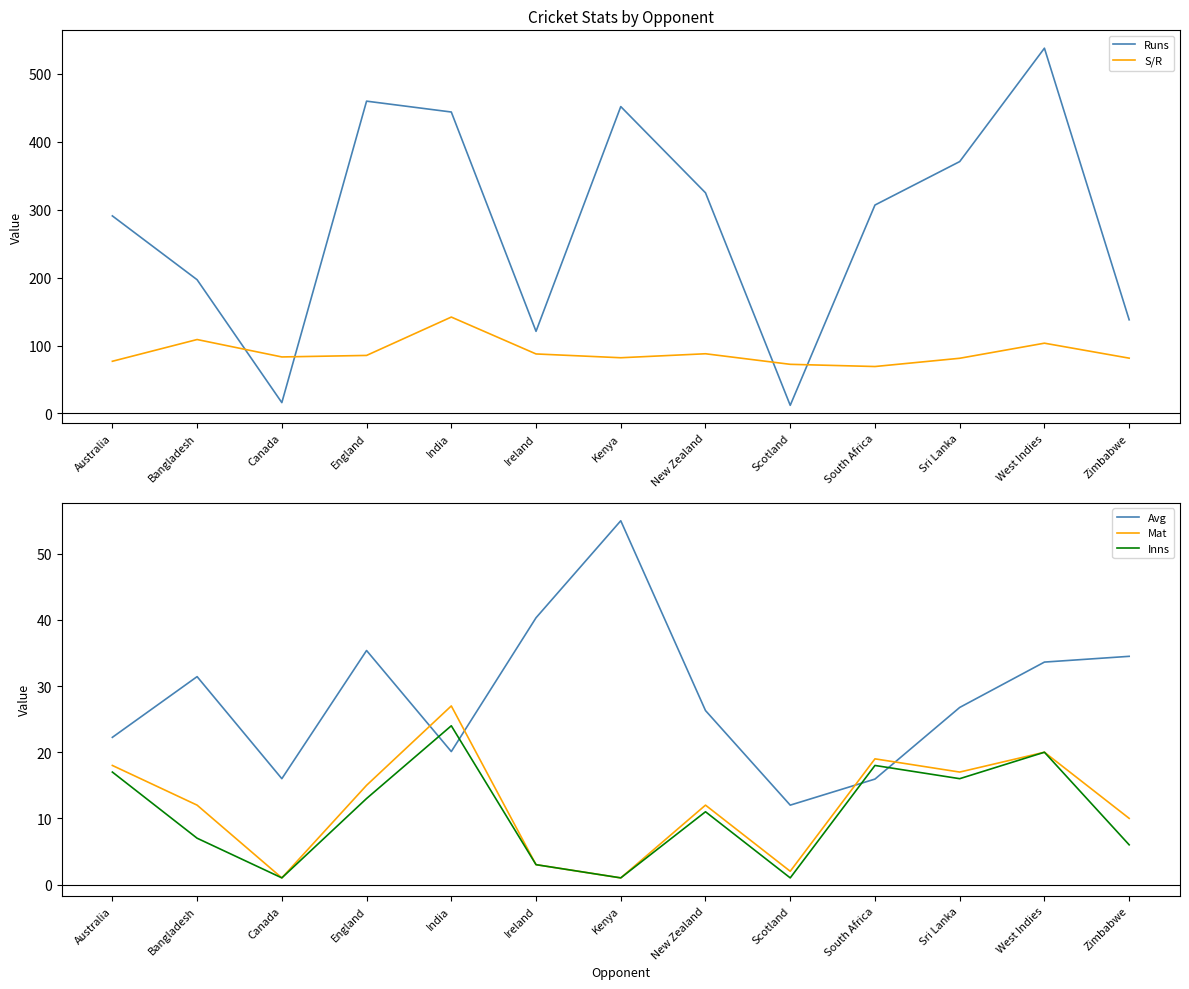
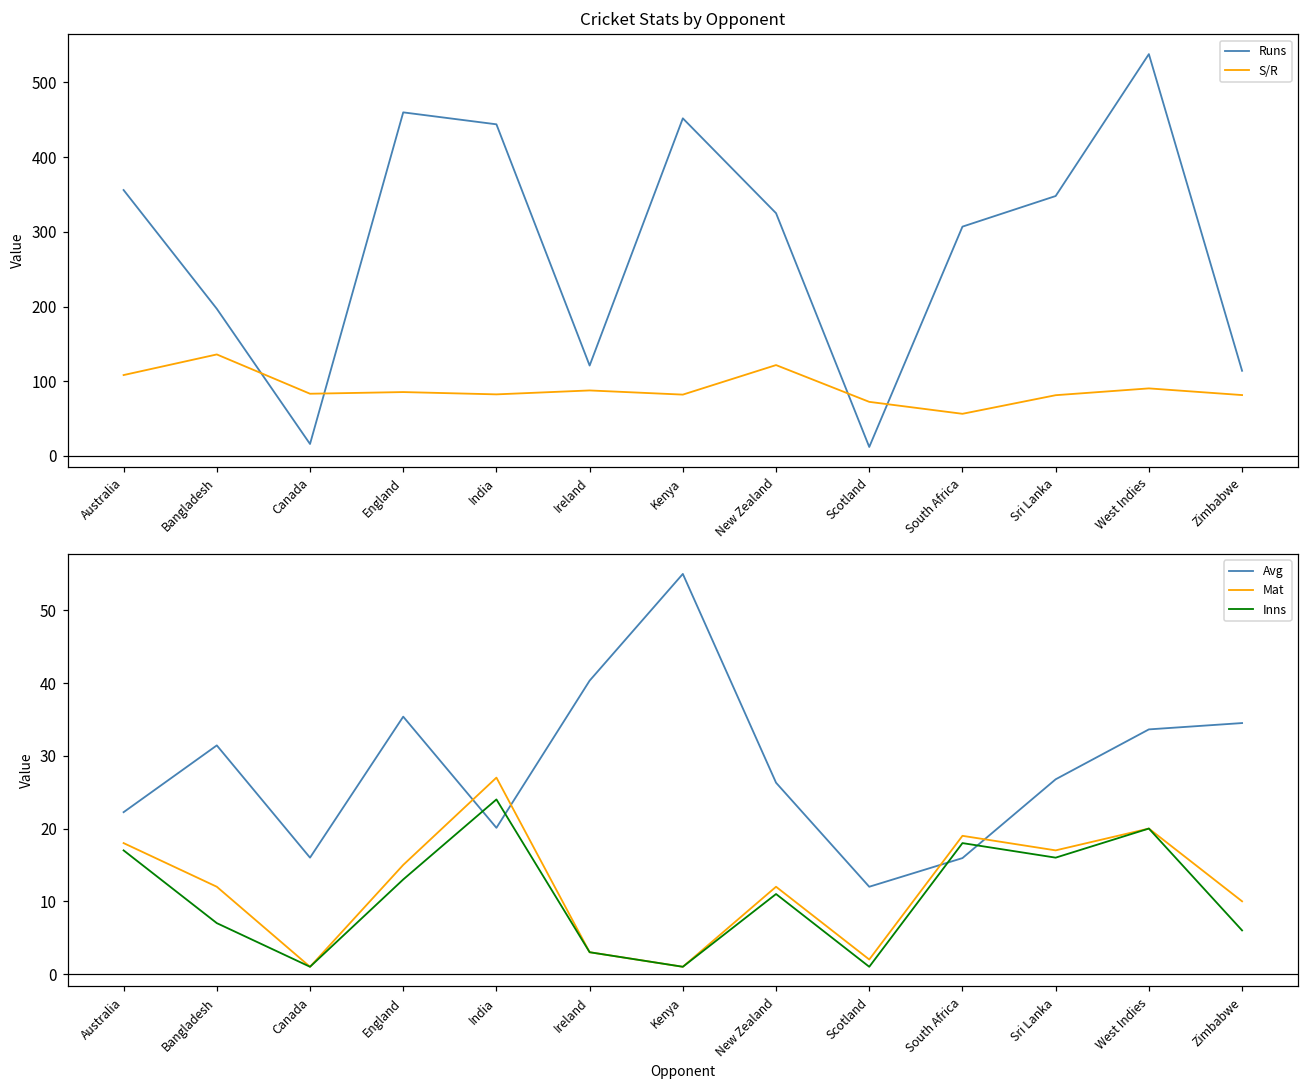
  {
    "Cricket Stats by Opponent": {
      "Runs": {
-       "Australia": 290,
+       "Australia": 360,
        "Bangladesh": 200,
        "Canada": 20,
        "England": 460,
        "India": 440,
        "Ireland": 120,
        "Kenya": 450,
        "New Zealand": 330,
        "Scotland": 10,
        "South Africa": 310,
-       "Sri Lanka": 370,
+       "Sri Lanka": 350,
        "West Indies": 540,
-       "Zimbabwe": 140
+       "Zimbabwe": 110
      },
      "S/R": {
-       "Australia": 80,
-       "Bangladesh": 110,
+       "Australia": 110,
+       "Bangladesh": 140,
        "Canada": 80,
        "England": 90,
-       "India": 140,
+       "India": 80,
        "Ireland": 90,
        "Kenya": 80,
-       "New Zealand": 90,
+       "New Zealand": 120,
        "Scotland": 70,
-       "South Africa": 70,
+       "South Africa": 60,
        "Sri Lanka": 80,
-       "West Indies": 100,
+       "West Indies": 90,
        "Zimbabwe": 80
      }
    }
  }
